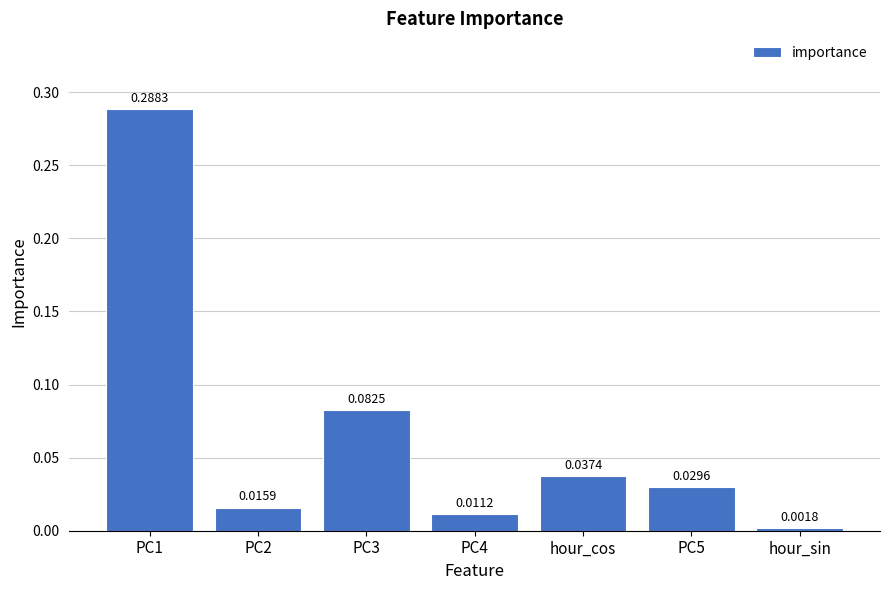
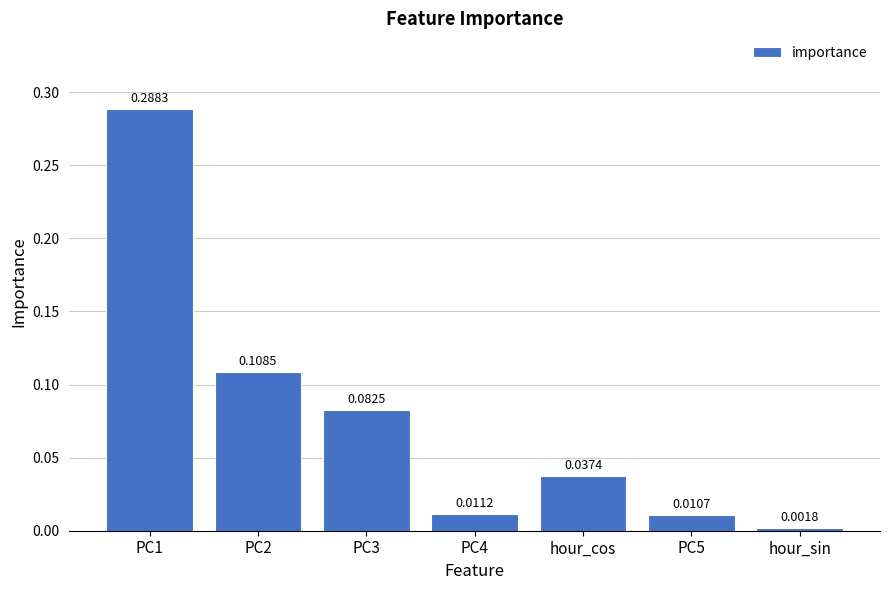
  {
    "PC1": 0.2883,
-   "PC2": 0.0159,
+   "PC2": 0.1085,
    "PC3": 0.0825,
    "PC4": 0.0112,
    "hour_cos": 0.0374,
-   "PC5": 0.0296,
+   "PC5": 0.0107,
    "hour_sin": 0.0018
  }
